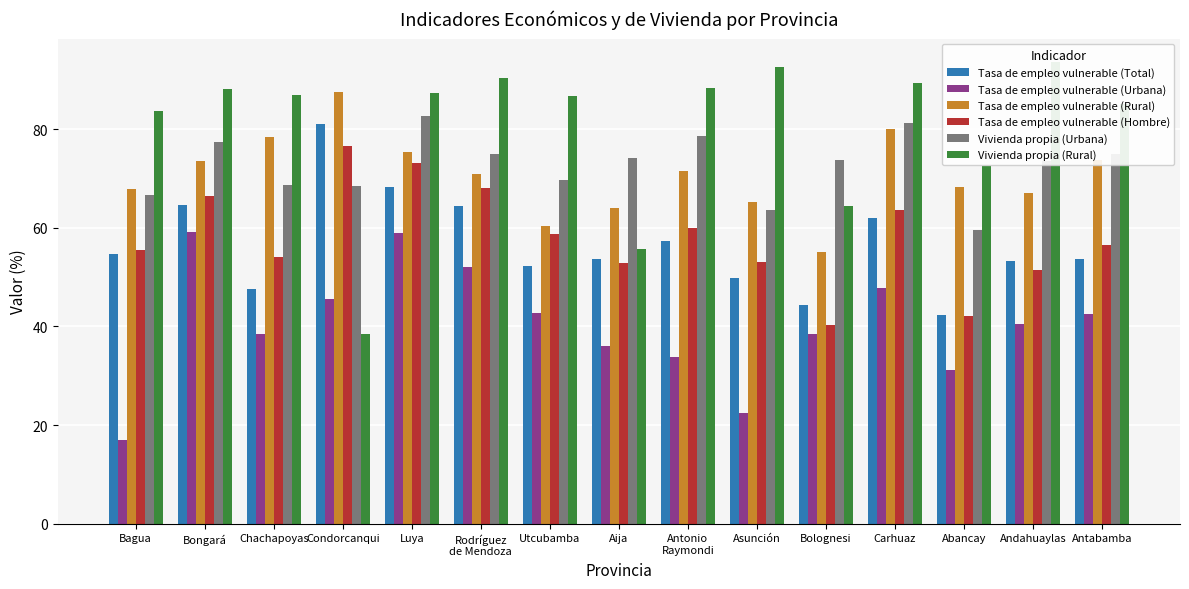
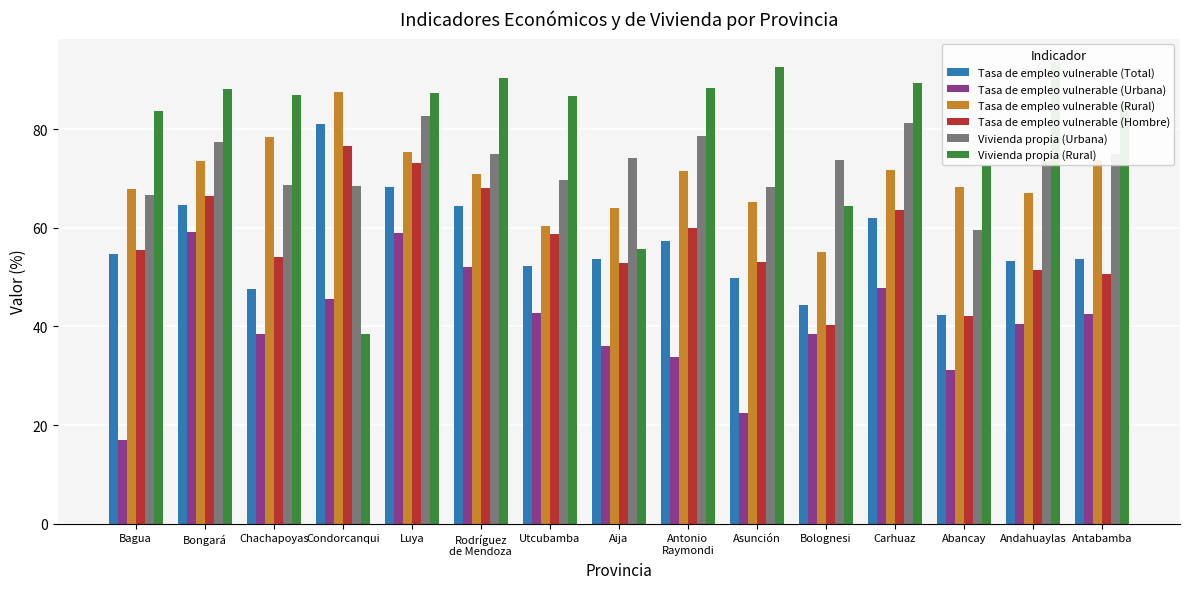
  {
    "Tasa de empleo vulnerable (Total)": {
      "Bagua": 55,
      "Bongará": 65,
      "Chachapoyas": 48,
      "Condorcanqui": 81,
      "Luya": 68,
      "Rodríguez de Mendoza": 65,
      "Utcubamba": 52,
      "Aija": 54,
      "Antonio Raymondi": 57,
      "Asunción": 50,
      "Bolognesi": 44,
      "Carhuaz": 62,
      "Abancay": 42,
      "Andahuaylas": 53,
      "Antabamba": 54
    },
    "Tasa de empleo vulnerable (Urbana)": {
      "Bagua": 17,
      "Bongará": 59,
      "Chachapoyas": 38,
      "Condorcanqui": 46,
      "Luya": 59,
      "Rodríguez de Mendoza": 52,
      "Utcubamba": 43,
      "Aija": 36,
      "Antonio Raymondi": 34,
      "Asunción": 22,
      "Bolognesi": 39,
      "Carhuaz": 48,
      "Abancay": 31,
      "Andahuaylas": 41,
      "Antabamba": 42
    },
    "Tasa de empleo vulnerable (Rural)": {
      "Bagua": 68,
      "Bongará": 73,
      "Chachapoyas": 79,
      "Condorcanqui": 88,
      "Luya": 75,
      "Rodríguez de Mendoza": 71,
      "Utcubamba": 60,
      "Aija": 64,
      "Antonio Raymondi": 72,
      "Asunción": 65,
      "Bolognesi": 55,
-     "Carhuaz": 80,
+     "Carhuaz": 72,
      "Abancay": 68,
      "Andahuaylas": 67
    },
    "Tasa de empleo vulnerable (Hombre)": {
      "Bagua": 56,
      "Bongará": 66,
      "Chachapoyas": 54,
      "Condorcanqui": 77,
      "Luya": 73,
      "Rodríguez de Mendoza": 68,
      "Utcubamba": 59,
      "Aija": 53,
      "Antonio Raymondi": 60,
      "Asunción": 53,
      "Bolognesi": 40,
      "Carhuaz": 64,
      "Abancay": 42,
      "Andahuaylas": 52,
-     "Antabamba": 56
+     "Antabamba": 51
    },
    "Vivienda propia (Urbana)": {
      "Bagua": 67,
      "Bongará": 77,
      "Chachapoyas": 69,
      "Condorcanqui": 68,
      "Luya": 83,
      "Rodríguez de Mendoza": 75,
      "Utcubamba": 70,
      "Aija": 74,
      "Antonio Raymondi": 79,
-     "Asunción": 64,
+     "Asunción": 68,
      "Bolognesi": 74,
      "Carhuaz": 81,
      "Abancay": 60
    },
    "Vivienda propia (Rural)": {
      "Bagua": 84,
      "Bongará": 88,
      "Chachapoyas": 87,
      "Condorcanqui": 38,
      "Luya": 87,
      "Rodríguez de Mendoza": 90,
      "Utcubamba": 87,
      "Aija": 56,
      "Antonio Raymondi": 88,
      "Asunción": 93,
      "Bolognesi": 64,
      "Carhuaz": 89,
      "Abancay": 73
    }
  }
